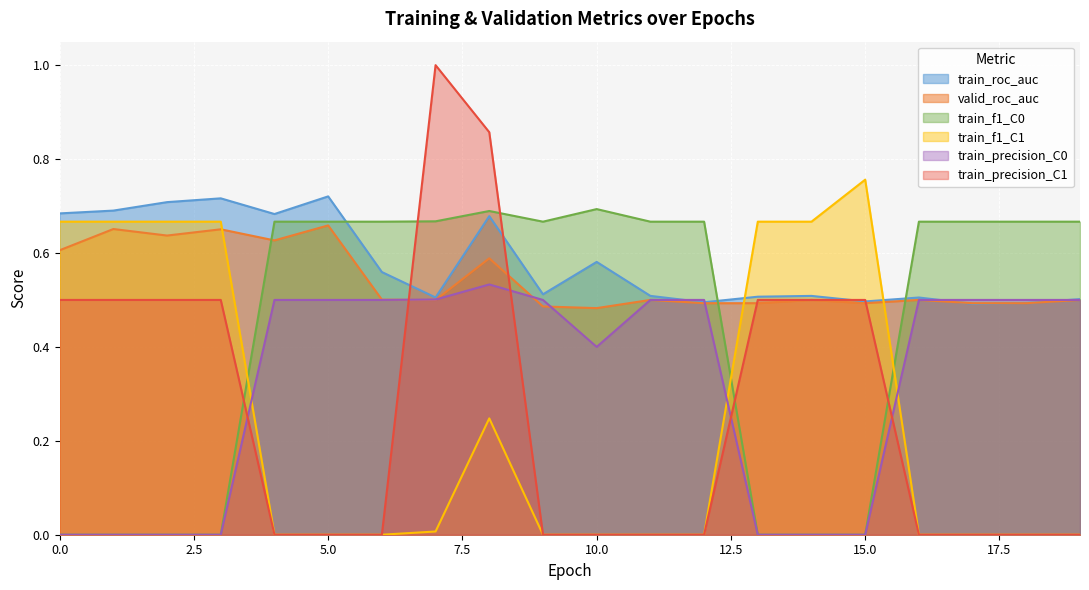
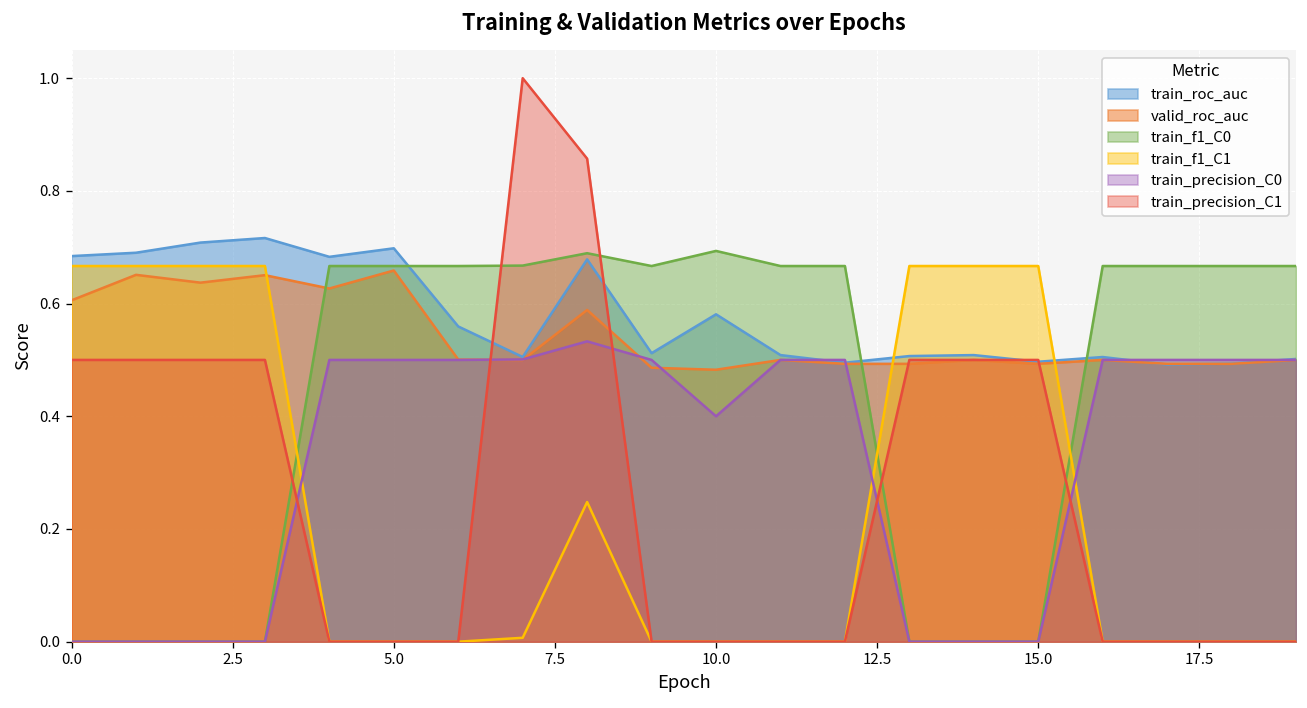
  {
    "train_roc_auc": {
      "0.0": 0.68,
-     "5.0": 0.72,
+     "5.0": 0.70,
      "10.0": 0.58
    },
    "train_f1_C0": {
      "5.0": 0.67,
      "10.0": 0.69
    },
    "train_f1_C1": {
      "0.0": 0.67,
-     "15.0": 0.76
+     "15.0": 0.67
    },
    "train_precision_C0": {
      "5.0": 0.50,
      "10.0": 0.40
    }
  }
